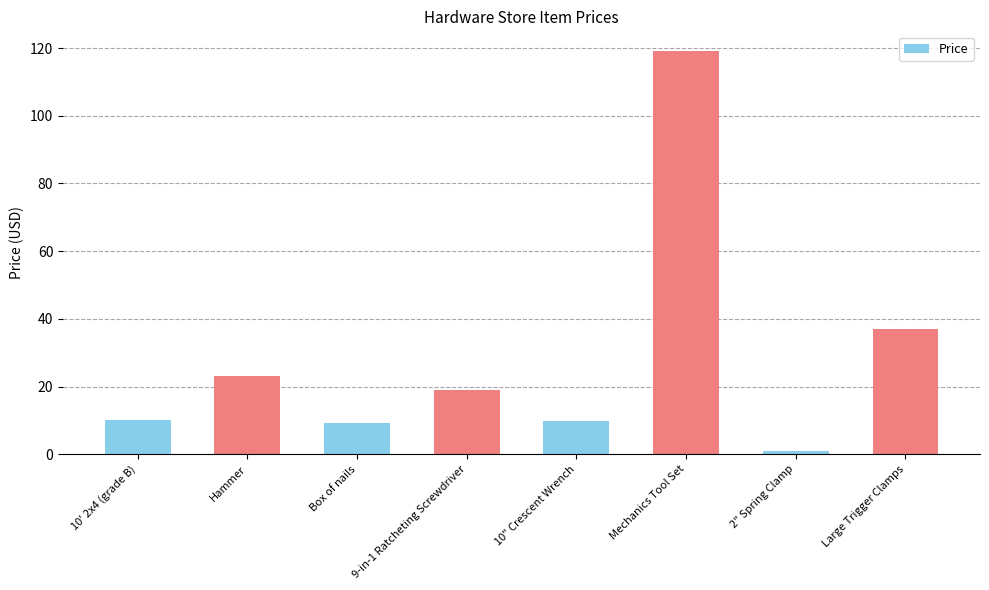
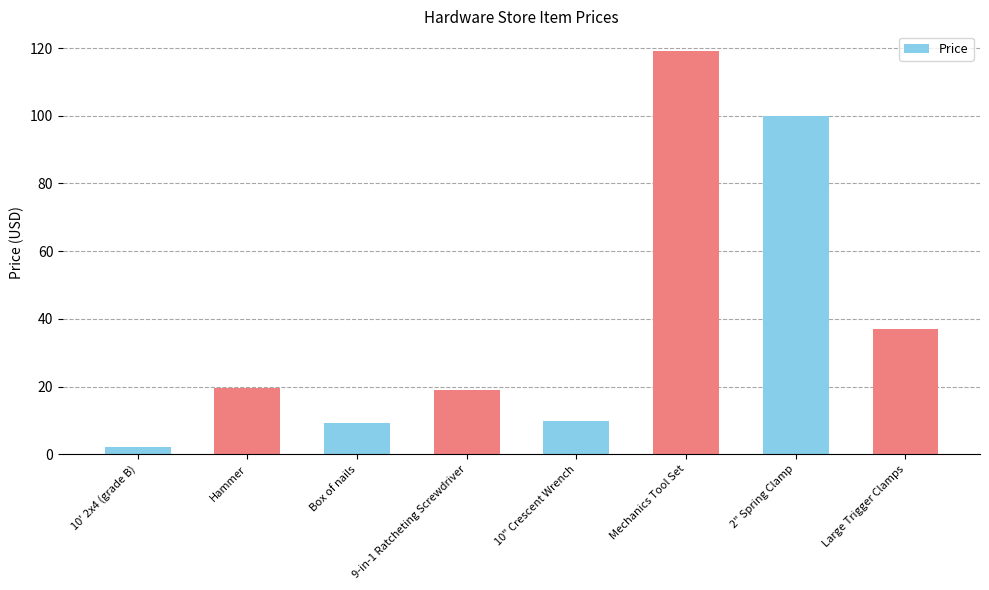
  {
-   "10' 2x4 (grade B)": 10,
-   "Hammer": 23,
+   "10' 2x4 (grade B)": 2,
+   "Hammer": 19,
    "Box of nails": 9,
    "9-in-1 Ratcheting Screwdriver": 19,
    "10\" Crescent Wrench": 10,
    "Mechanics Tool Set": 119,
-   "2\" Spring Clamp": 1,
+   "2\" Spring Clamp": 100,
    "Large Trigger Clamps": 37
  }
